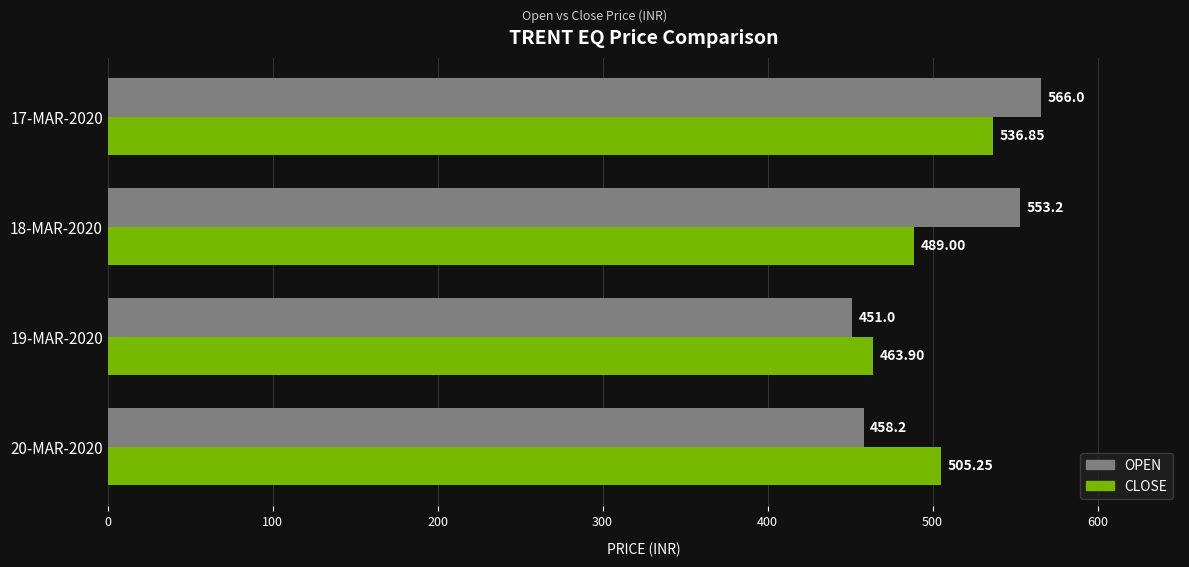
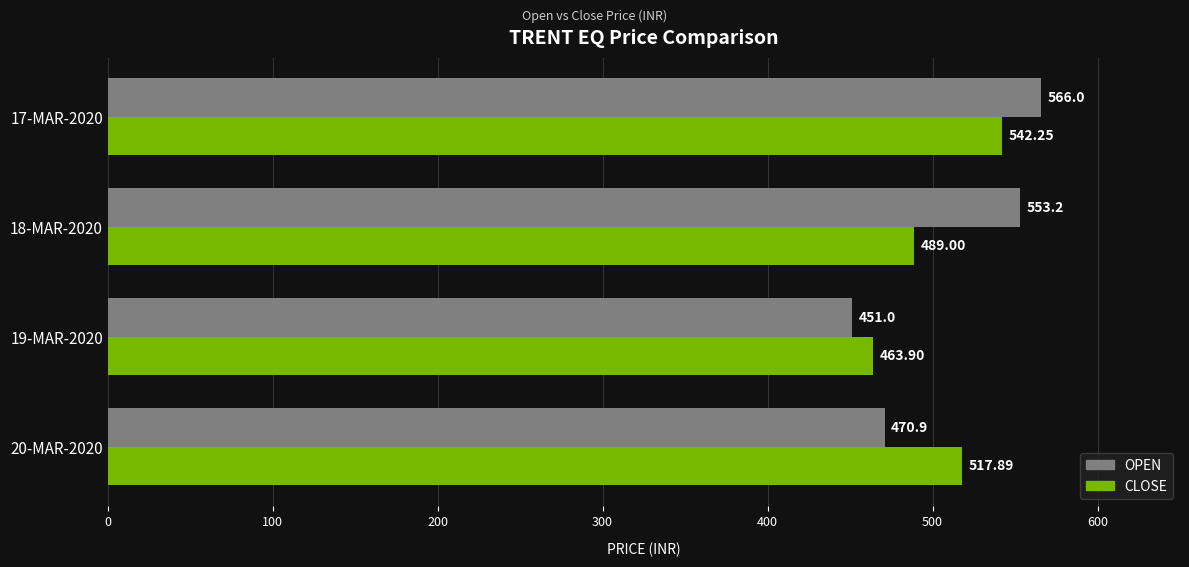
  {
    "OPEN": {
      "17-MAR-2020": 566.0,
      "18-MAR-2020": 553.2,
      "19-MAR-2020": 451.0,
-     "20-MAR-2020": 458.2
+     "20-MAR-2020": 470.9
    },
    "CLOSE": {
-     "17-MAR-2020": 536.85,
+     "17-MAR-2020": 542.25,
      "18-MAR-2020": 489.00,
      "19-MAR-2020": 463.90,
-     "20-MAR-2020": 505.25
+     "20-MAR-2020": 517.89
    }
  }
